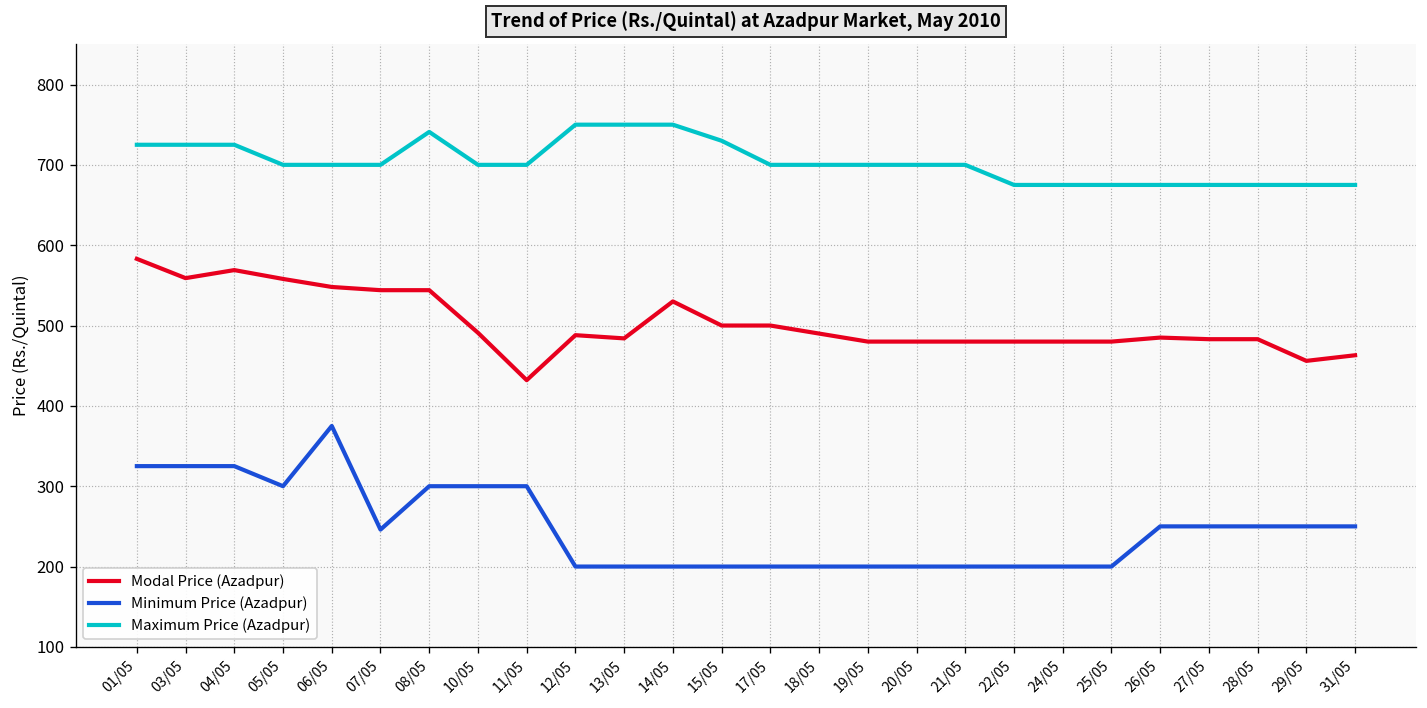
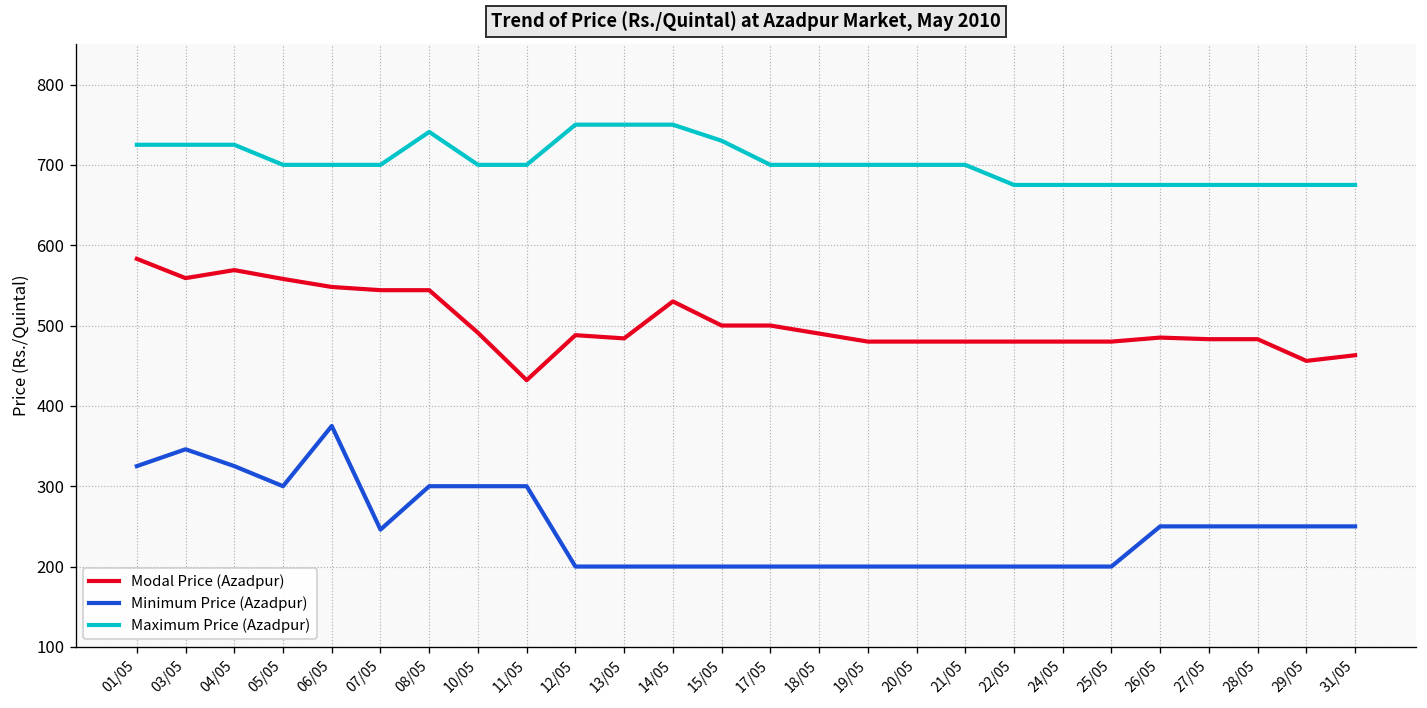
  {
    "Modal Price (Azadpur)": {
      "01/05": 580,
      "03/05": 560,
      "04/05": 570,
      "05/05": 560,
      "06/05": 550,
      "07/05": 540,
      "08/05": 540,
      "10/05": 490,
      "11/05": 430,
      "12/05": 490,
      "13/05": 480,
      "14/05": 530,
      "15/05": 500,
      "17/05": 500,
      "18/05": 490,
      "19/05": 480,
      "20/05": 480,
      "21/05": 480,
      "22/05": 480,
      "24/05": 480,
      "25/05": 480,
      "26/05": 490,
      "27/05": 480,
      "28/05": 480,
      "29/05": 460,
      "31/05": 460
    },
    "Minimum Price (Azadpur)": {
      "01/05": 330,
-     "03/05": 330,
+     "03/05": 350,
      "04/05": 330,
      "05/05": 300,
      "06/05": 380,
      "07/05": 250,
      "08/05": 300,
      "10/05": 300,
      "11/05": 300,
      "12/05": 200,
      "13/05": 200,
      "14/05": 200,
      "15/05": 200,
      "17/05": 200,
      "18/05": 200,
      "19/05": 200,
      "20/05": 200,
      "21/05": 200,
      "22/05": 200,
      "24/05": 200,
      "25/05": 200,
      "26/05": 250,
      "27/05": 250,
      "28/05": 250,
      "29/05": 250,
      "31/05": 250
    },
    "Maximum Price (Azadpur)": {
      "01/05": 730,
      "03/05": 730,
      "04/05": 730,
      "05/05": 700,
      "06/05": 700,
      "07/05": 700,
      "08/05": 740,
      "10/05": 700,
      "11/05": 700,
      "12/05": 750,
      "13/05": 750,
      "14/05": 750,
      "15/05": 730,
      "17/05": 700,
      "18/05": 700,
      "19/05": 700,
      "20/05": 700,
      "21/05": 700,
      "22/05": 680,
      "24/05": 680,
      "25/05": 680,
      "26/05": 680,
      "27/05": 680,
      "28/05": 680,
      "29/05": 680,
      "31/05": 680
    }
  }
